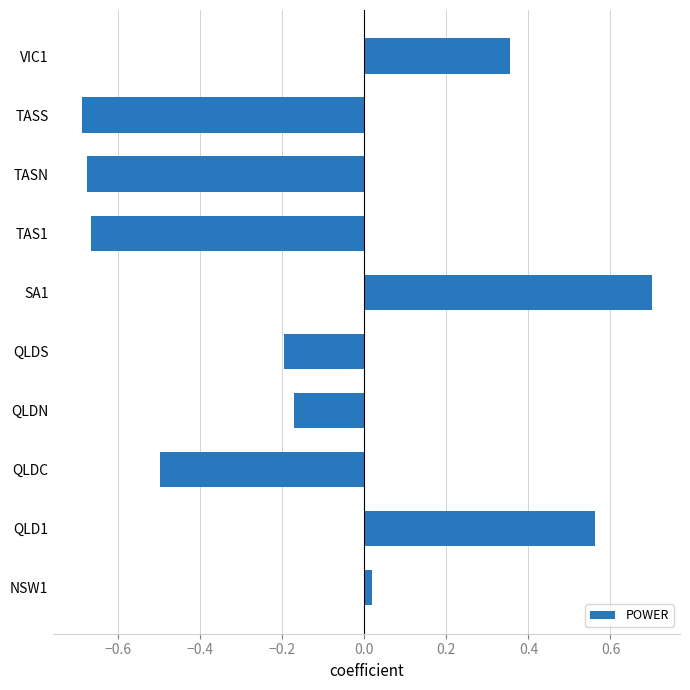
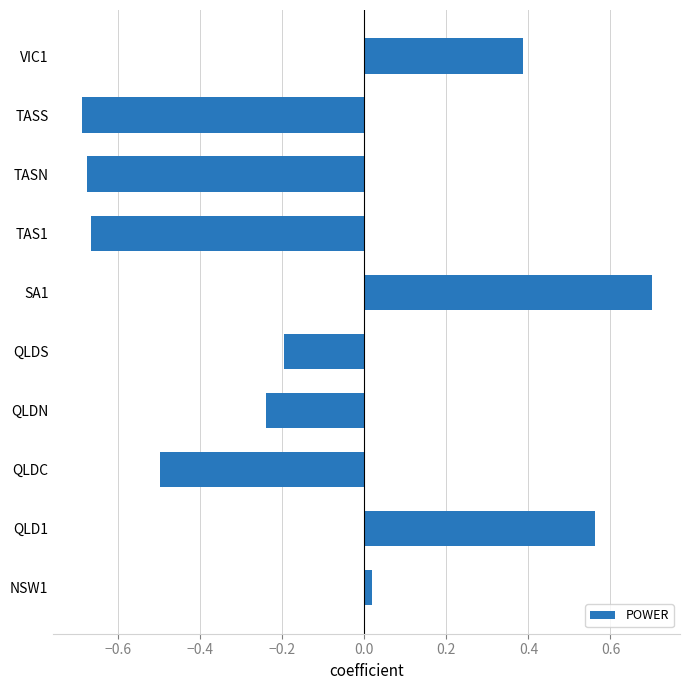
  {
-   "VIC1": 0.35,
+   "VIC1": 0.39,
    "TASS": -0.69,
    "TASN": -0.68,
    "TAS1": -0.67,
    "SA1": 0.70,
    "QLDS": -0.20,
-   "QLDN": -0.17,
+   "QLDN": -0.24,
    "QLDC": -0.50,
    "QLD1": 0.56,
    "NSW1": 0.02
  }
